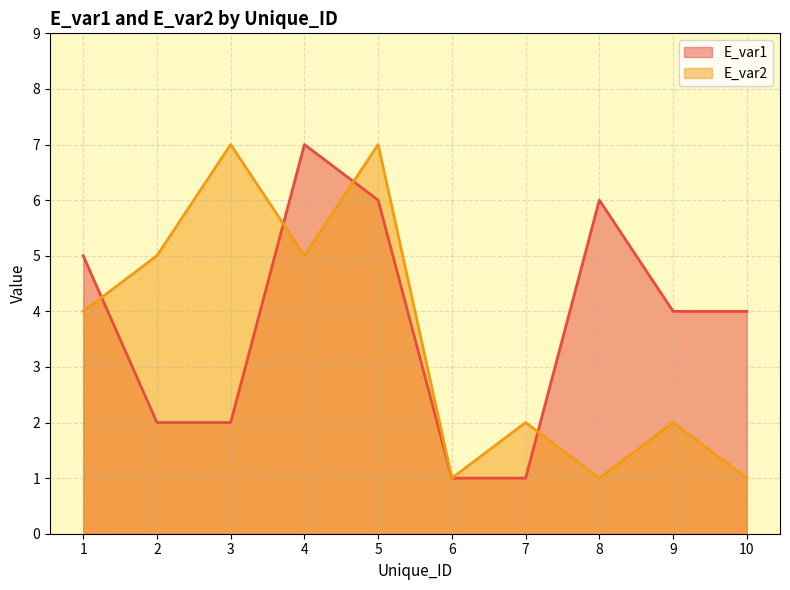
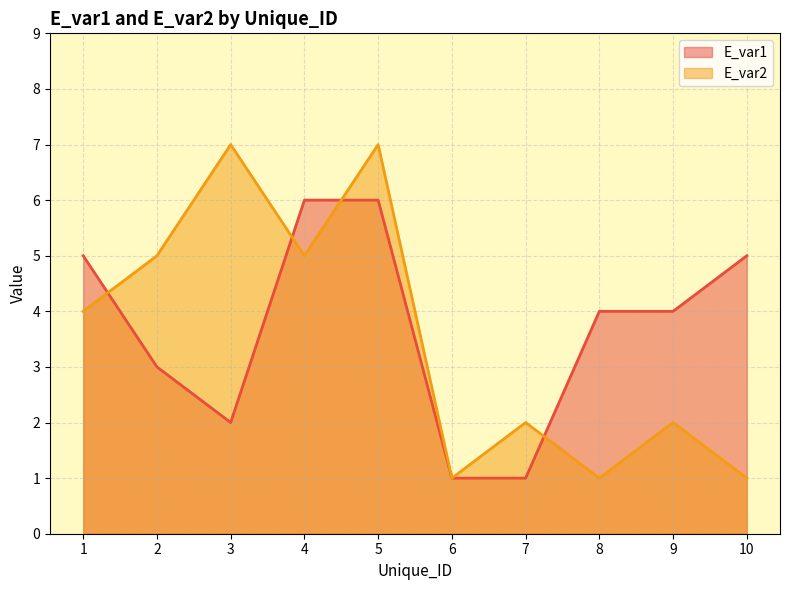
  {
    "E_var1": {
      "1": 5,
-     "2": 2,
+     "2": 3,
      "3": 2,
-     "4": 7,
+     "4": 6,
      "5": 6,
      "7": 1,
-     "8": 6,
+     "8": 4,
      "9": 4,
-     "10": 4
+     "10": 5
    },
    "E_var2": {
      "1": 4,
      "2": 5,
      "3": 7,
      "4": 5,
      "5": 7,
      "7": 2,
      "8": 1,
      "9": 2,
      "10": 1
    }
  }
